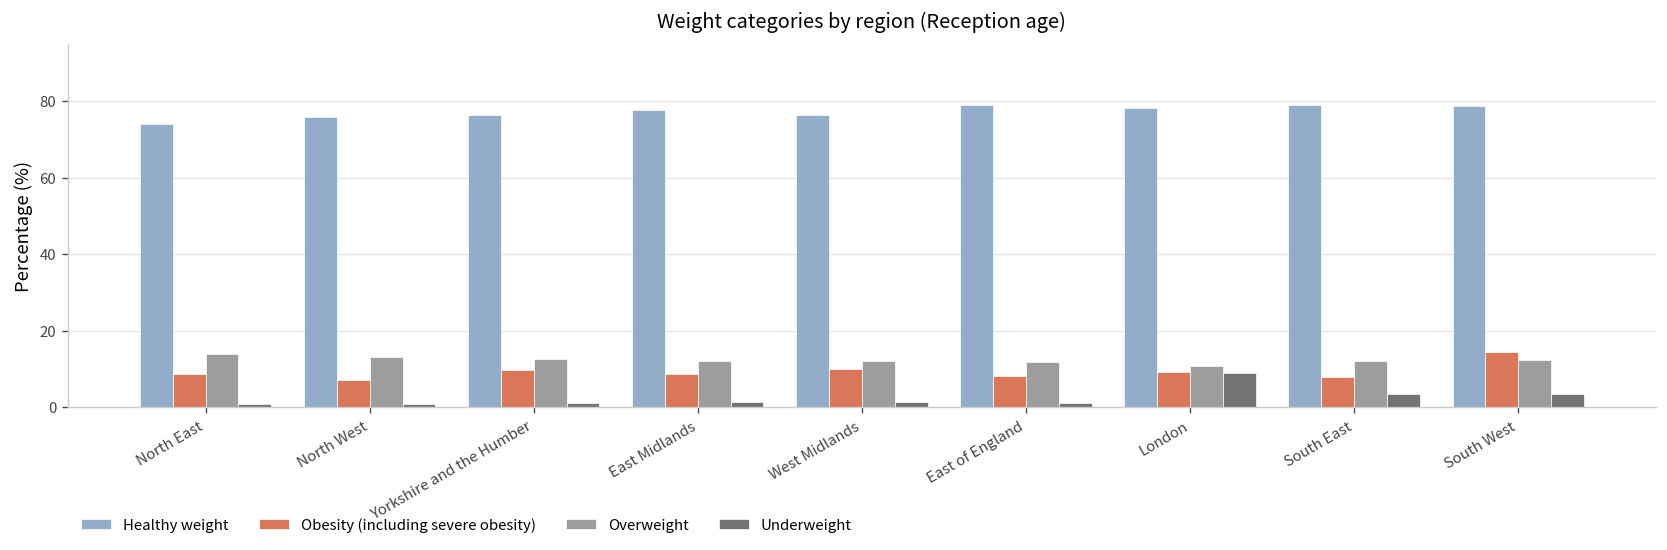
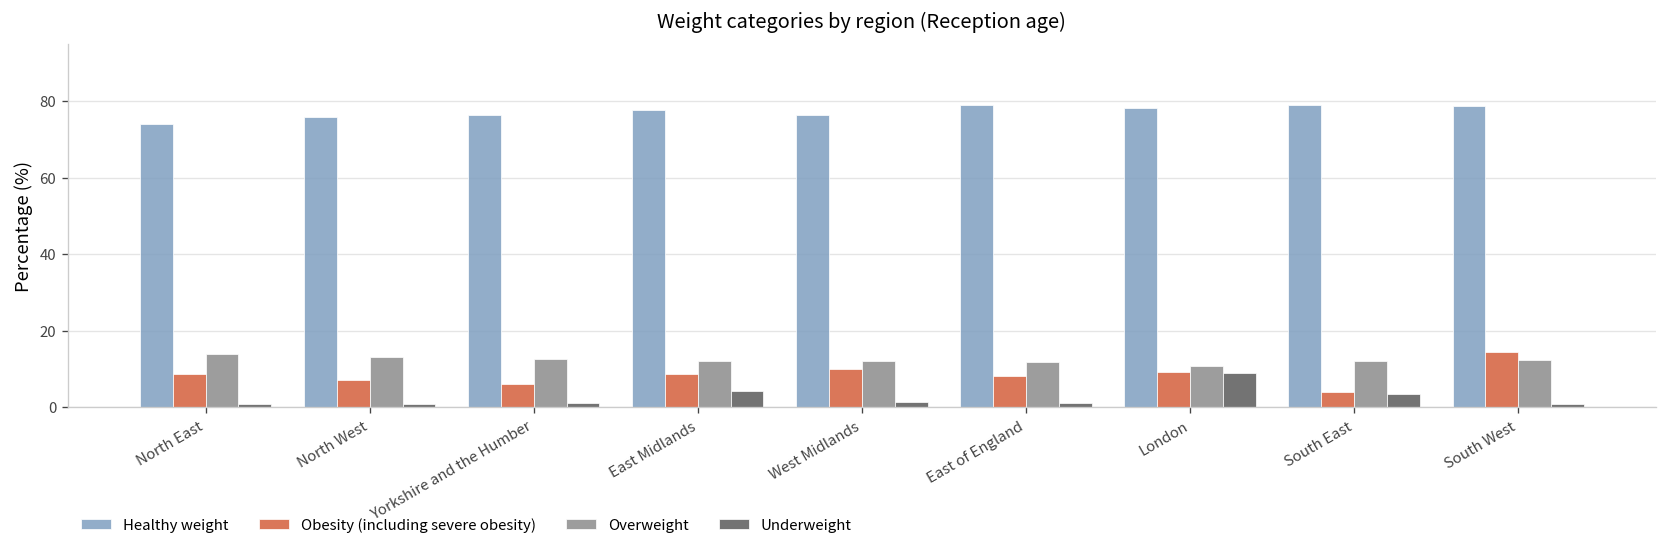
  {
    "Obesity (including severe obesity)": {
      "North East": 9,
      "North West": 7,
-     "Yorkshire and the Humber": 10,
+     "Yorkshire and the Humber": 6,
      "East Midlands": 9,
      "West Midlands": 10,
      "East of England": 8,
      "London": 9,
-     "South East": 8,
+     "South East": 4,
      "South West": 15
    },
    "Underweight": {
      "North East": 1,
      "North West": 1,
      "Yorkshire and the Humber": 1,
-     "East Midlands": 1,
+     "East Midlands": 4,
      "West Midlands": 1,
      "East of England": 1,
      "London": 9,
      "South East": 4,
-     "South West": 4
+     "South West": 1
    }
  }
